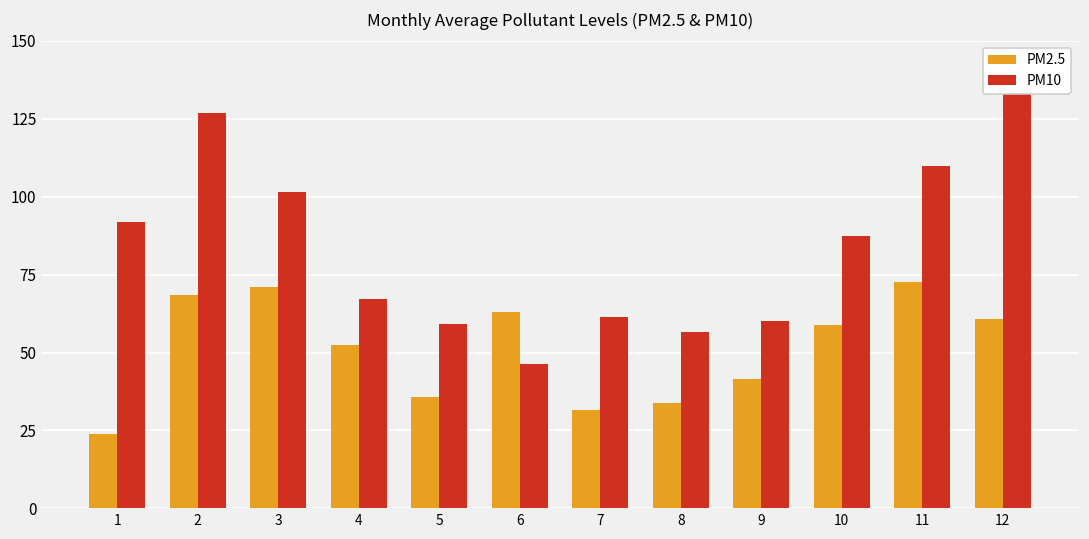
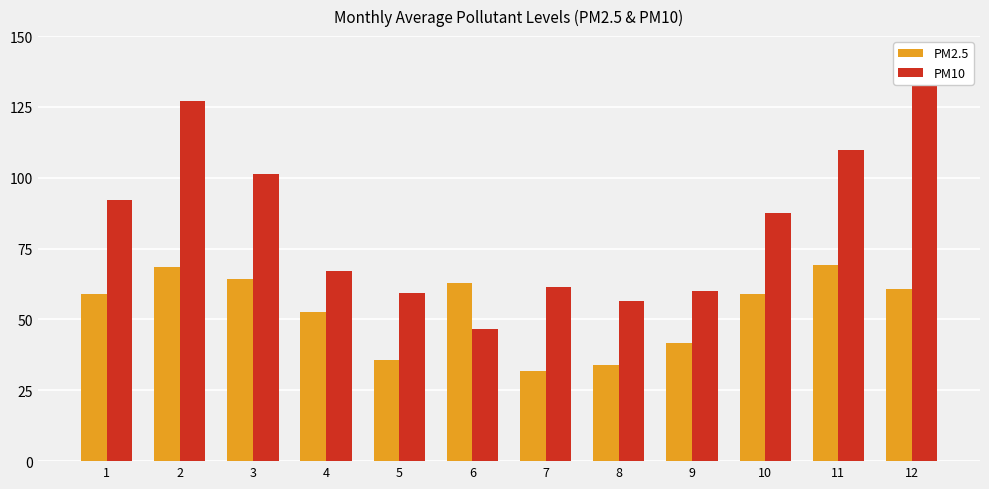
  {
    "PM2.5": {
-     "1": 24,
+     "1": 59,
      "2": 69,
-     "3": 71,
+     "3": 64,
      "4": 52,
      "5": 36,
      "6": 63,
      "7": 32,
      "8": 34,
      "9": 42,
      "10": 59,
-     "11": 73,
+     "11": 69,
      "12": 61
    },
    "PM10": {
      "1": 92,
      "2": 127,
      "3": 101,
      "4": 67,
      "5": 59,
      "6": 46,
      "7": 62,
      "8": 56,
      "9": 60,
      "10": 87,
      "11": 110
    }
  }
